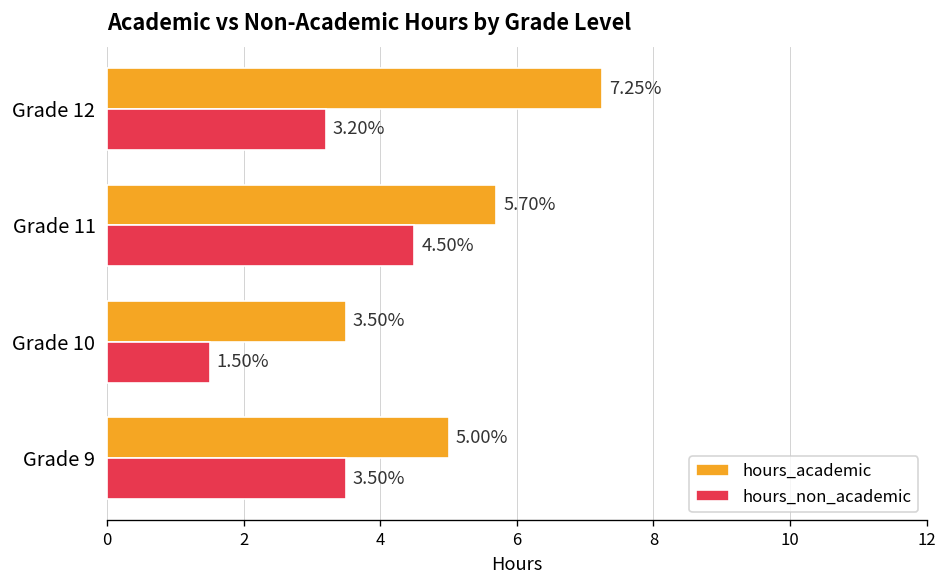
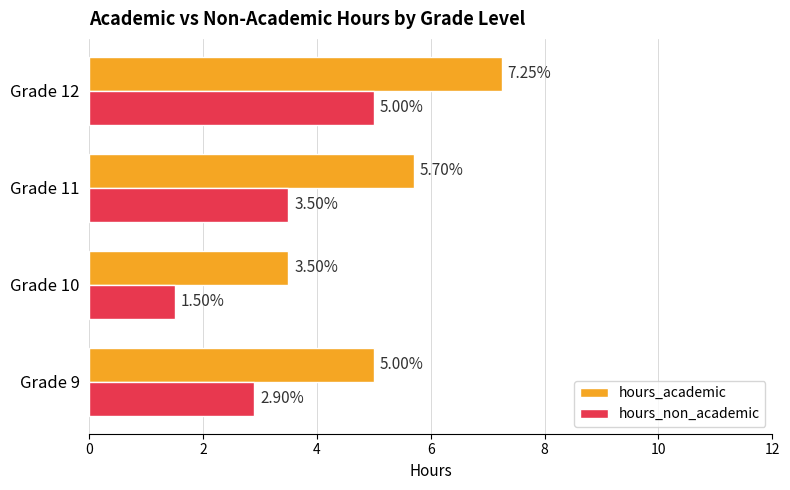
  {
    "hours_academic": {
      "Grade 12": "7.25%",
      "Grade 11": "5.70%",
      "Grade 10": "3.50%",
      "Grade 9": "5.00%"
    },
    "hours_non_academic": {
-     "Grade 12": "3.20%",
-     "Grade 11": "4.50%",
+     "Grade 12": "5.00%",
+     "Grade 11": "3.50%",
      "Grade 10": "1.50%",
-     "Grade 9": "3.50%"
+     "Grade 9": "2.90%"
    }
  }
